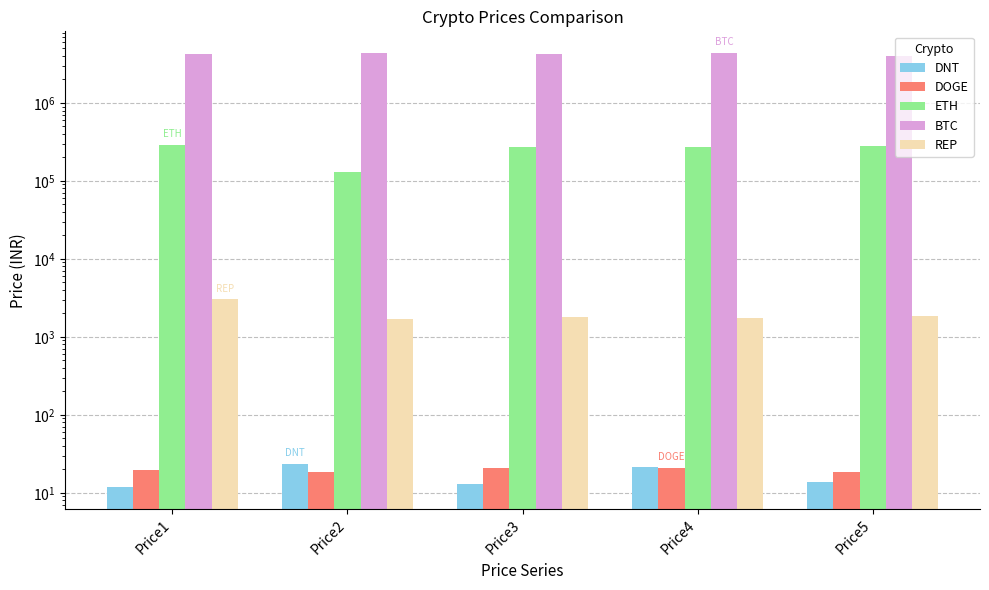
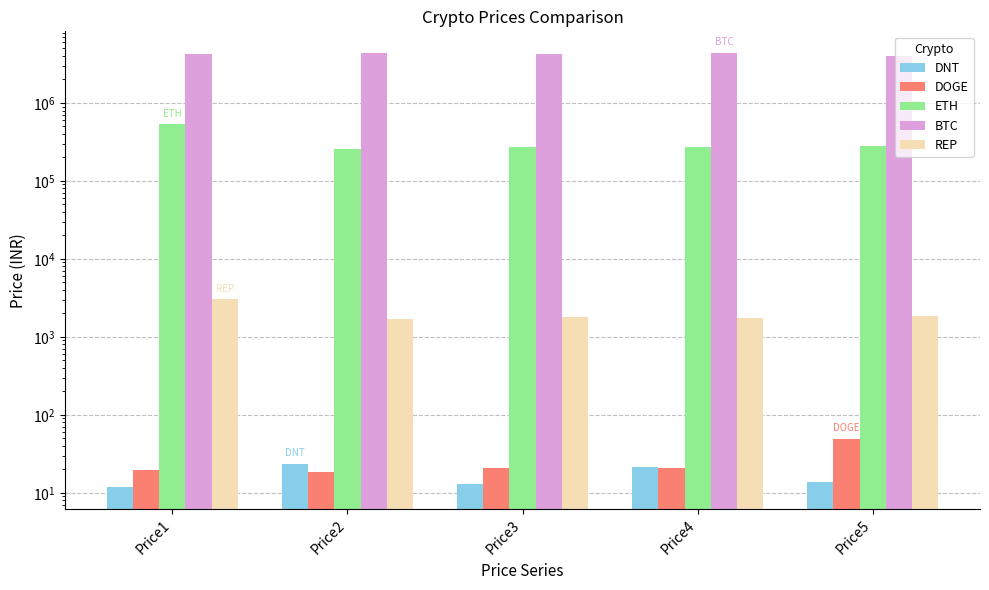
  {
    "DNT": {
      "Price1": 12,
      "Price2": 24,
      "Price3": 13,
      "Price4": 21,
      "Price5": 14
    },
    "DOGE": {
      "Price1": 20,
      "Price2": 19,
      "Price3": 21,
      "Price4": 21,
-     "Price5": 19
+     "Price5": 50
    },
    "ETH": {
-     "Price1": 290000,
-     "Price2": 130000,
+     "Price1": 500000,
+     "Price2": 260000,
      "Price3": 280000,
      "Price4": 270000,
      "Price5": 280000
    },
    "BTC": {
      "Price1": 4000000,
      "Price2": 4000000,
      "Price3": 4000000,
      "Price4": 4000000
    },
    "REP": {
      "Price1": 3000,
      "Price2": 1700,
      "Price3": 1800,
      "Price4": 1800,
      "Price5": 1800
    }
  }
